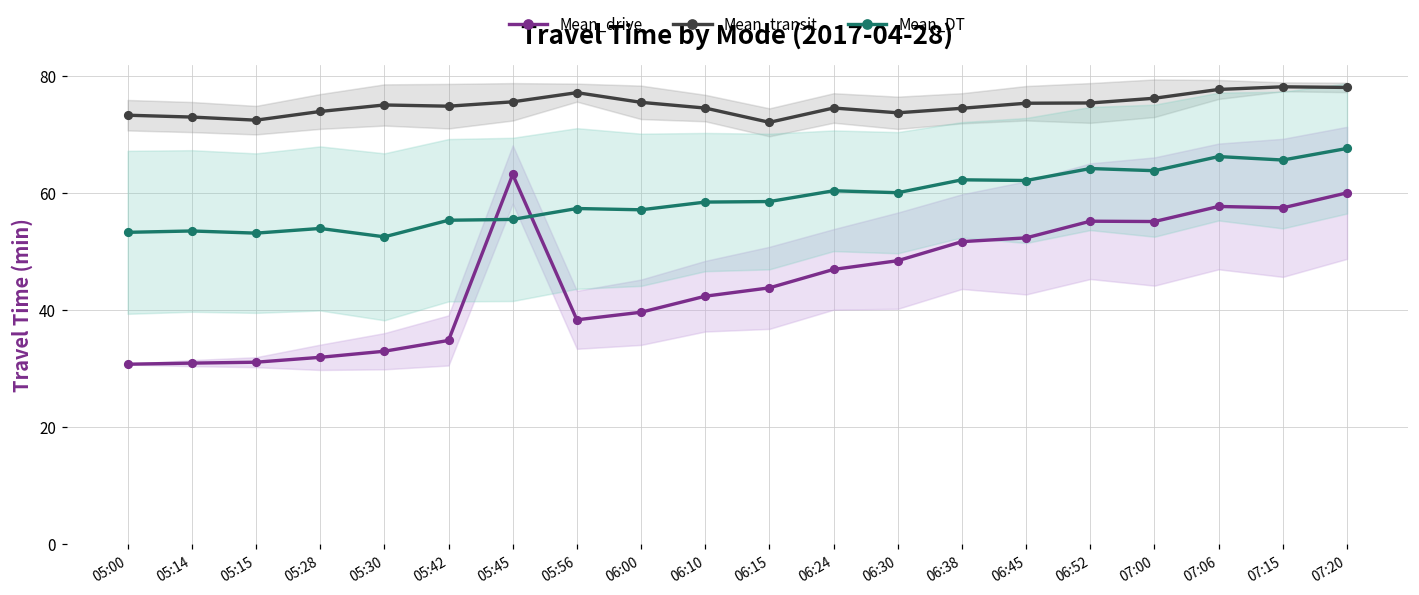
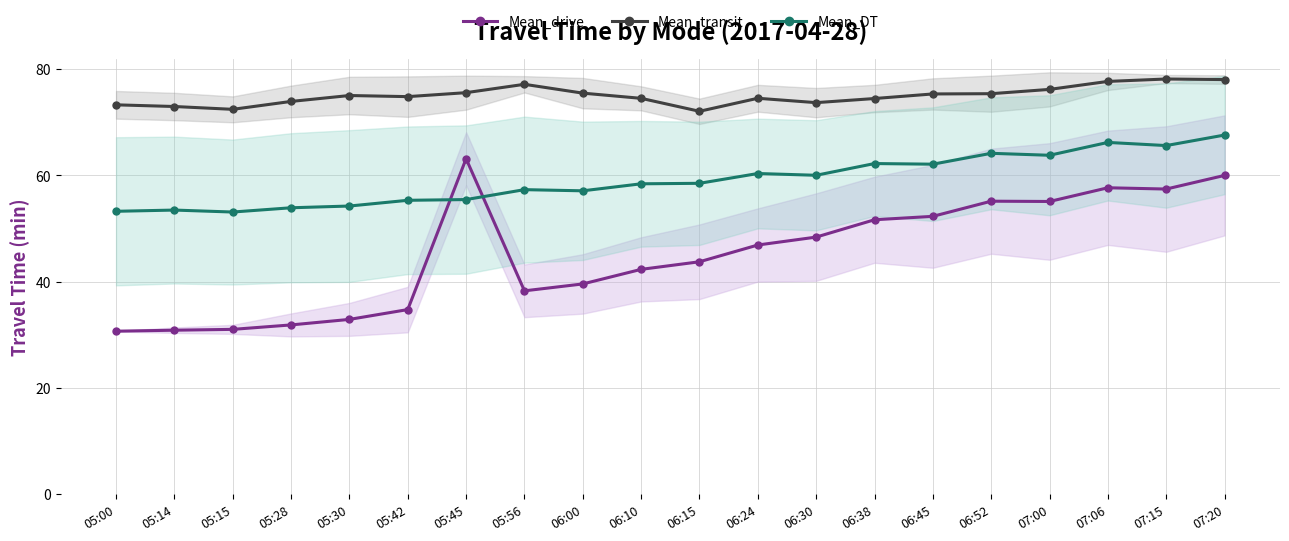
  {
    "Mean_drive": {
      "05:14": 31,
      "05:15": 31,
      "05:28": 32,
      "05:30": 33,
      "05:42": 35,
      "05:45": 63,
      "05:56": 38,
      "06:00": 40,
      "06:10": 42,
      "06:15": 44,
      "06:24": 47,
      "06:30": 48,
      "06:38": 52,
      "06:45": 52,
      "06:52": 55,
      "07:00": 55,
      "07:06": 58,
      "07:15": 57,
      "07:20": 60
    },
    "Mean_transit": {
      "05:00": 73,
      "05:14": 73,
      "05:15": 72,
      "05:28": 74,
      "05:30": 75,
      "05:42": 75,
      "05:45": 76,
      "05:56": 77,
      "06:00": 75,
      "06:10": 75,
      "06:15": 72,
      "06:24": 75,
      "06:30": 74,
      "06:38": 74,
      "06:45": 75,
      "06:52": 75,
      "07:00": 76,
      "07:06": 78,
      "07:15": 78,
      "07:20": 78
    },
    "Mean_DT": {
      "05:00": 53,
      "05:14": 53,
      "05:15": 53,
      "05:28": 54,
-     "05:30": 52,
+     "05:30": 54,
      "05:42": 55,
      "05:45": 55,
      "05:56": 57,
      "06:00": 57,
      "06:10": 58,
      "06:15": 59,
      "06:24": 60,
      "06:30": 60,
      "06:38": 62,
      "06:52": 64,
      "07:00": 64,
      "07:06": 66,
      "07:15": 66,
      "07:20": 68
    }
  }
